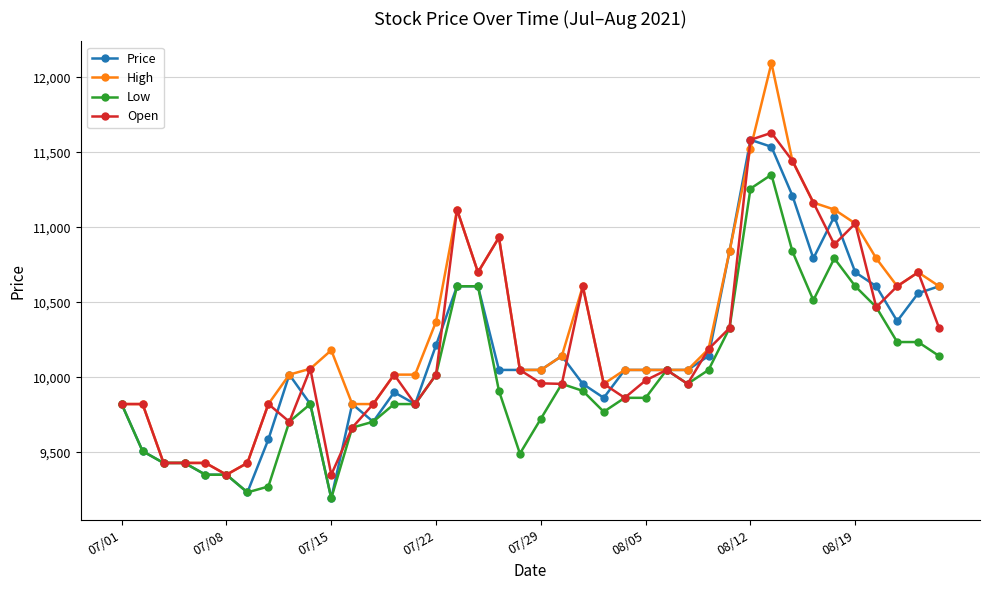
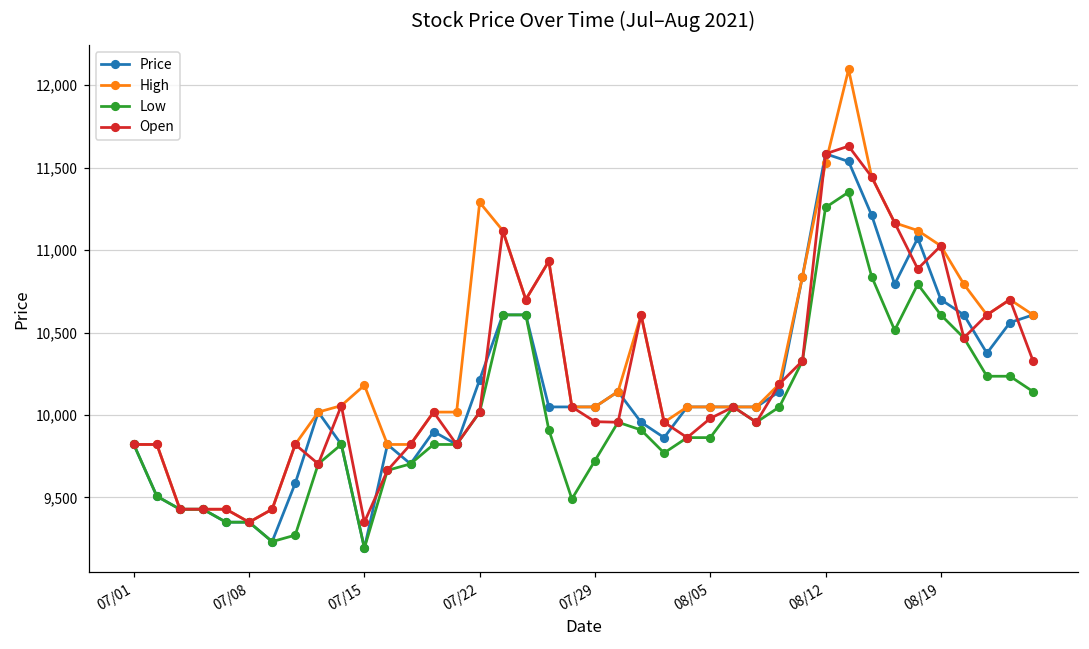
  {
    "Price": {
      "07/22": "10,210",
      "08/19": "10,700"
    },
    "High": {
      "07/15": "10,180",
-     "07/22": "10,370",
+     "07/22": "11,290",
      "08/12": "11,530"
    },
    "Low": {
      "07/29": "9,720",
      "08/05": "9,860",
      "08/12": "11,260",
      "08/19": "10,610"
    },
    "Open": {
      "07/15": "9,350",
      "07/29": "9,960",
      "08/05": "9,980"
    }
  }
